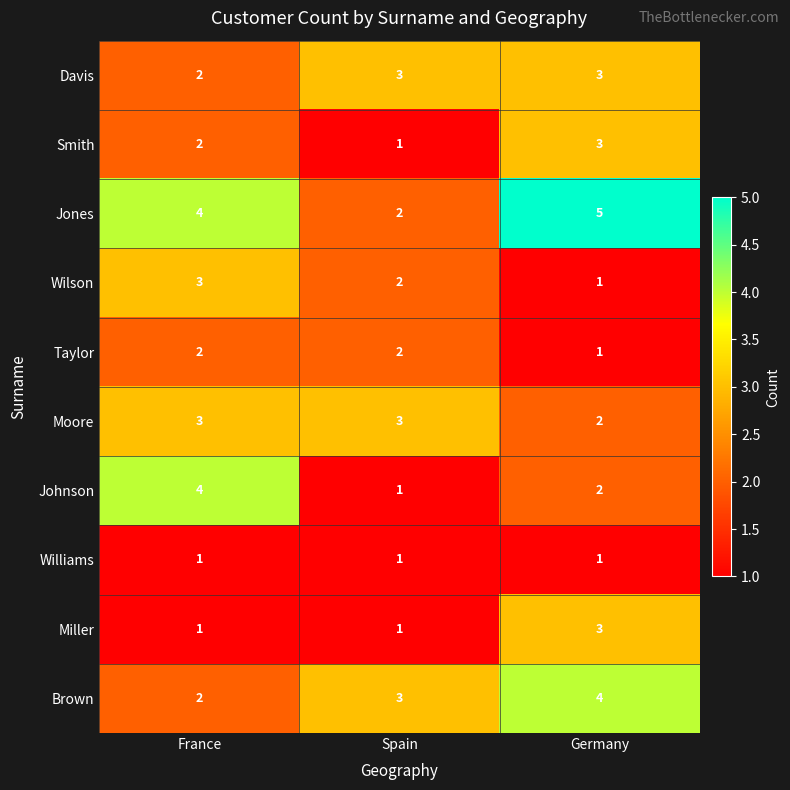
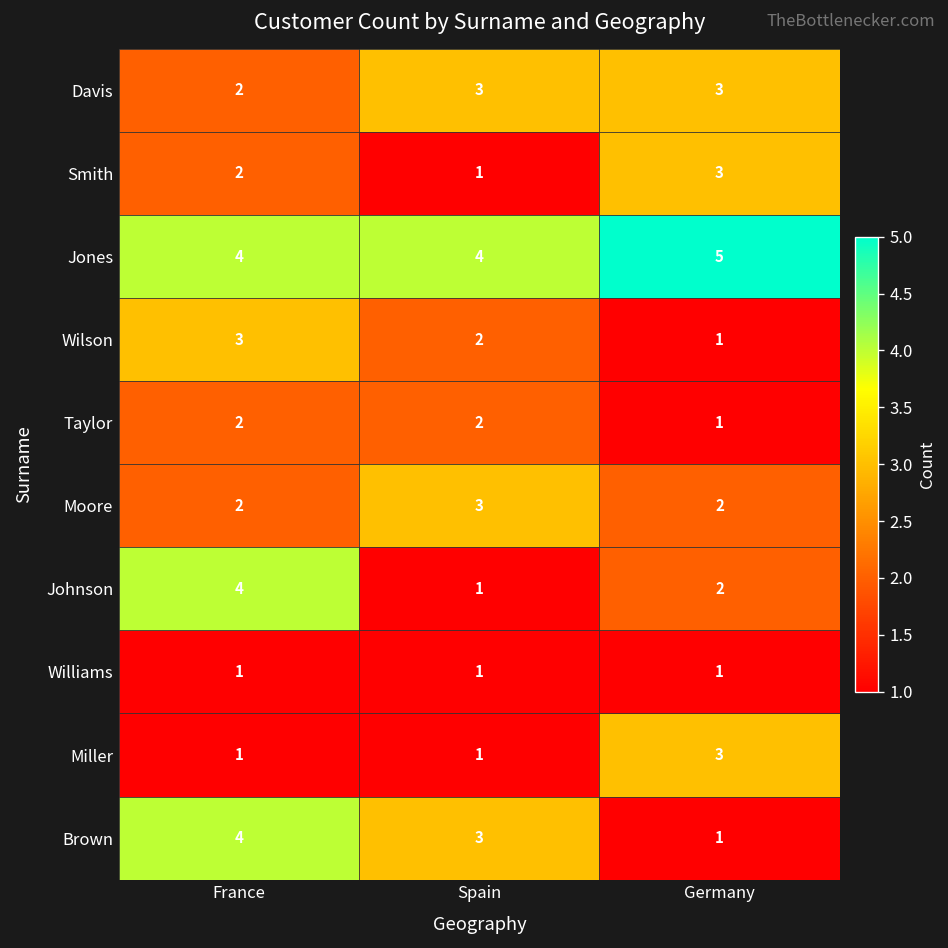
  {
    "Davis": {
      "France": 2,
      "Spain": 3,
      "Germany": 3
    },
    "Smith": {
      "France": 2,
      "Spain": 1,
      "Germany": 3
    },
    "Jones": {
      "France": 4,
-     "Spain": 2,
+     "Spain": 4,
      "Germany": 5
    },
    "Wilson": {
      "France": 3,
      "Spain": 2,
      "Germany": 1
    },
    "Taylor": {
      "France": 2,
      "Spain": 2,
      "Germany": 1
    },
    "Moore": {
-     "France": 3,
+     "France": 2,
      "Spain": 3,
      "Germany": 2
    },
    "Johnson": {
      "France": 4,
      "Spain": 1,
      "Germany": 2
    },
    "Williams": {
      "France": 1,
      "Spain": 1,
      "Germany": 1
    },
    "Miller": {
      "France": 1,
      "Spain": 1,
      "Germany": 3
    },
    "Brown": {
-     "France": 2,
+     "France": 4,
      "Spain": 3,
-     "Germany": 4
+     "Germany": 1
    }
  }
